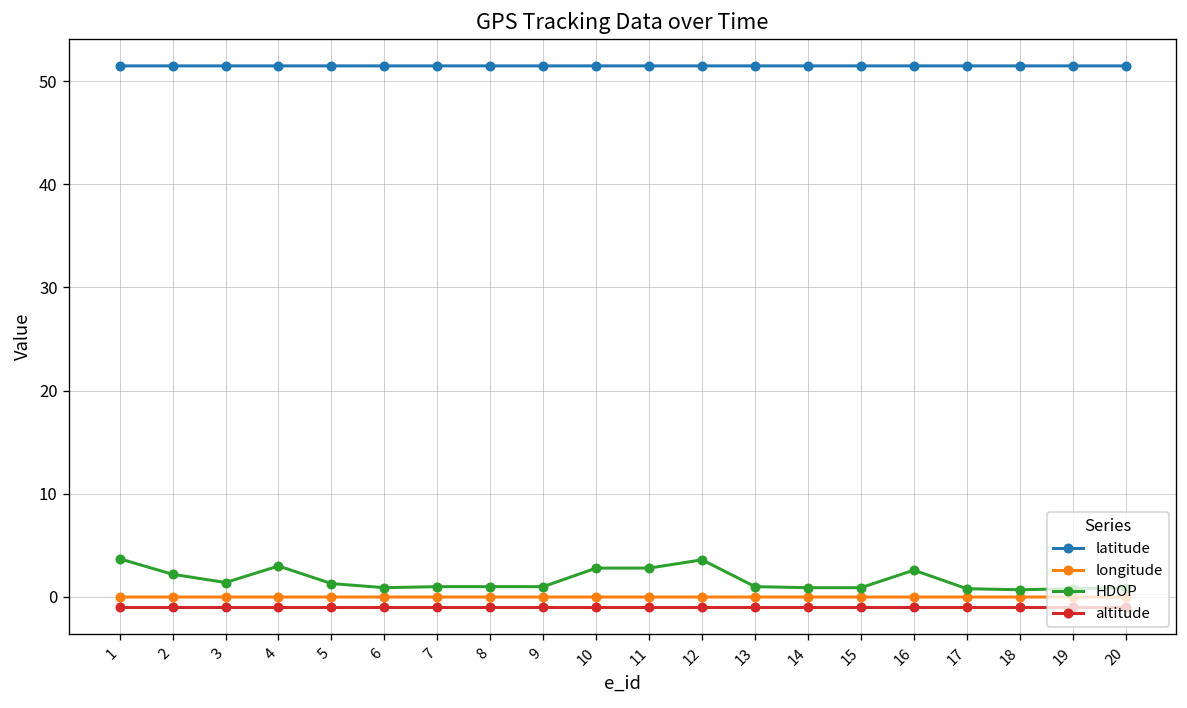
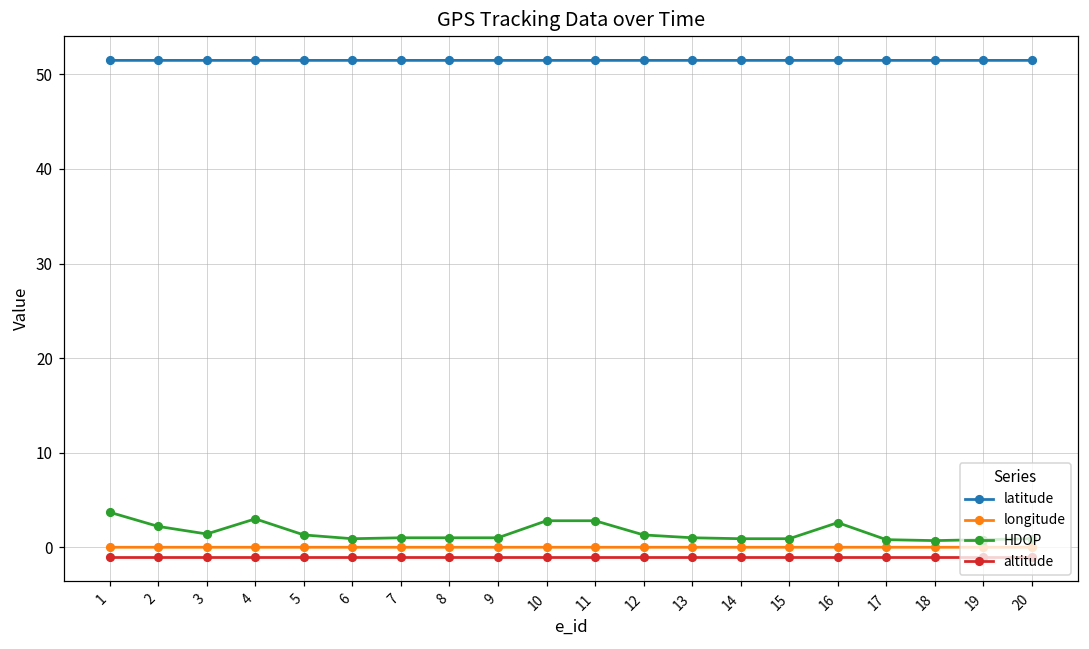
  {
    "latitude": {
      "1": 51,
      "2": 51,
      "3": 51,
      "4": 51,
      "5": 51,
      "6": 51,
      "7": 51,
      "8": 51,
      "9": 51,
      "10": 51,
      "11": 51,
      "12": 51,
      "13": 51,
      "14": 51,
      "15": 51,
      "16": 51,
      "17": 51,
      "18": 51,
      "19": 51,
      "20": 51
    },
    "longitude": {
      "1": 0,
      "2": 0,
      "3": 0,
      "4": 0,
      "5": 0,
      "6": 0,
      "7": 0,
      "8": 0,
      "9": 0,
      "10": 0,
      "11": 0,
      "12": 0,
      "13": 0,
      "14": 0,
      "15": 0,
      "16": 0,
      "17": 0,
      "18": 0
    },
    "HDOP": {
      "1": 4,
      "2": 2,
      "3": 1,
      "4": 3,
      "5": 1,
      "6": 1,
      "7": 1,
      "8": 1,
      "9": 1,
      "10": 3,
      "11": 3,
-     "12": 4,
+     "12": 1,
      "13": 1,
      "14": 1,
      "15": 1,
      "16": 3,
      "17": 1,
      "18": 1
    },
    "altitude": {
      "1": -1,
      "2": -1,
      "3": -1,
      "4": -1,
      "5": -1,
      "6": -1,
      "7": -1,
      "8": -1,
      "9": -1,
      "10": -1,
      "11": -1,
      "12": -1,
      "13": -1,
      "14": -1,
      "15": -1,
      "16": -1,
      "17": -1,
      "18": -1
    }
  }
